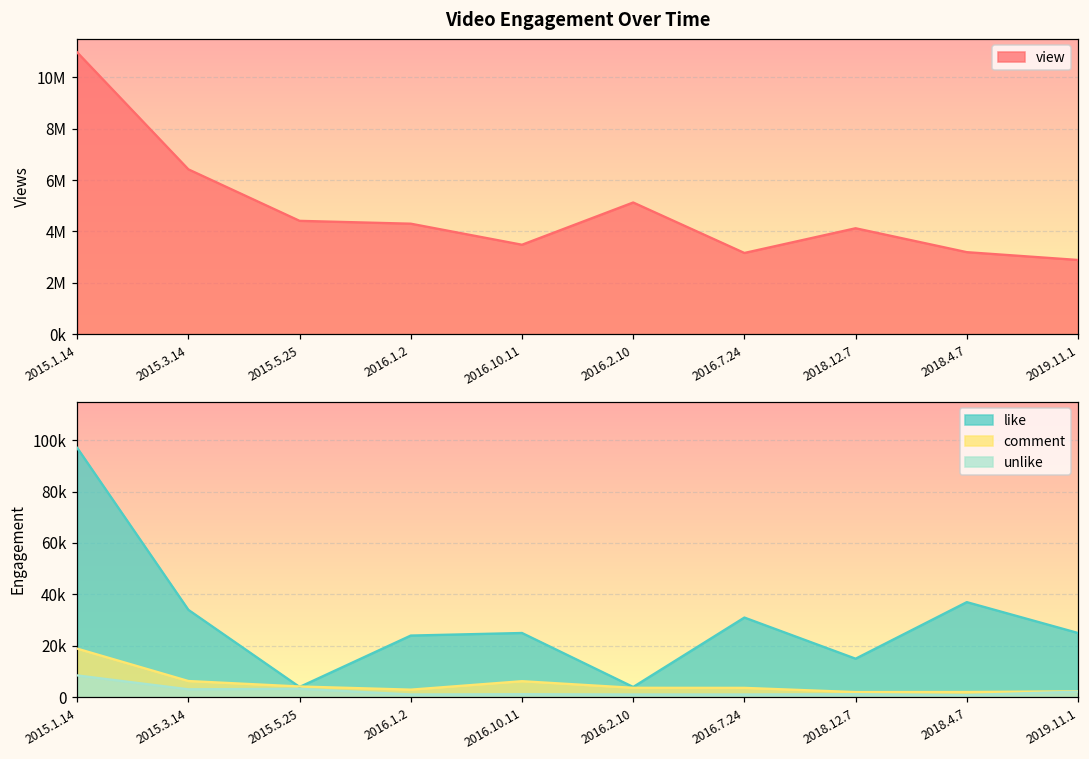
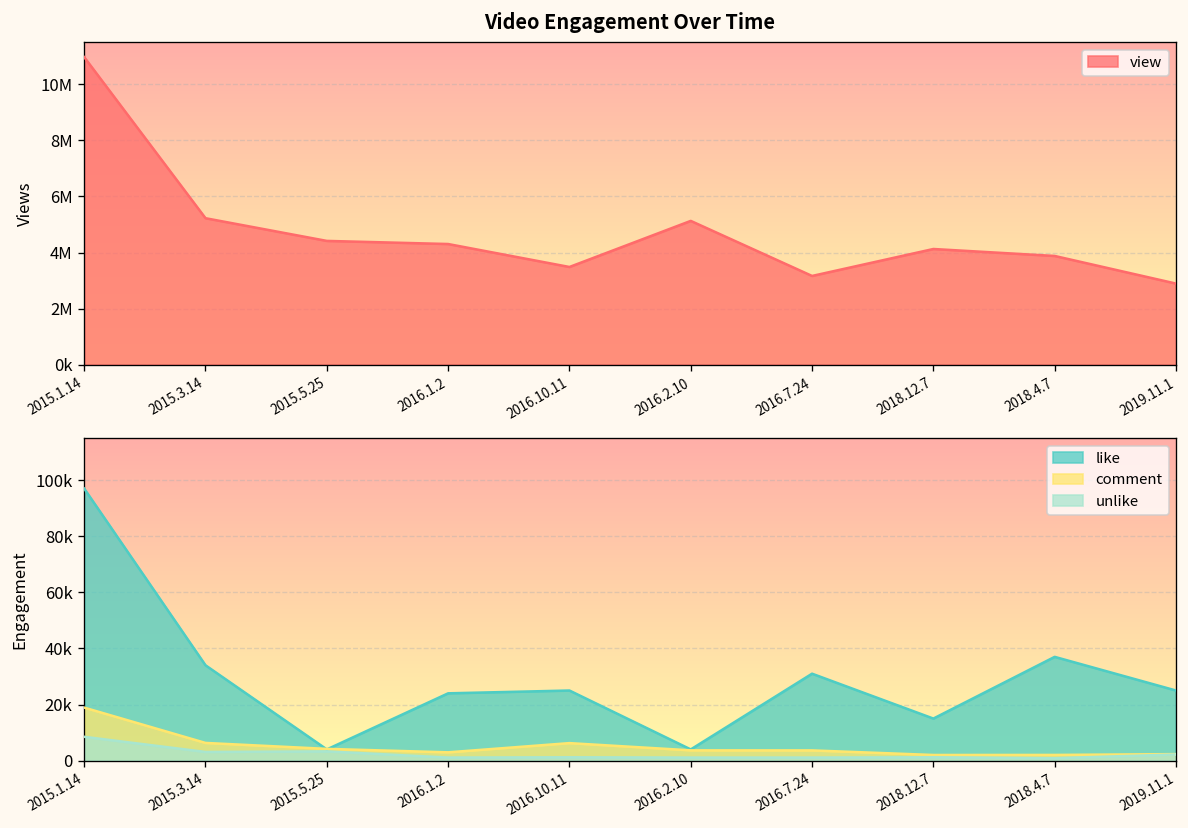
  {
    "Video Engagement Over Time": {
      "2015.1.14": 11000000,
-     "2015.3.14": 6400000,
+     "2015.3.14": 5200000,
      "2015.5.25": 4400000,
      "2016.1.2": 4300000,
      "2016.10.11": 3500000,
      "2016.2.10": 5100000,
      "2016.7.24": 3200000,
      "2018.12.7": 4100000,
-     "2018.4.7": 3200000,
+     "2018.4.7": 3900000,
      "2019.11.1": 2900000
    }
  }
